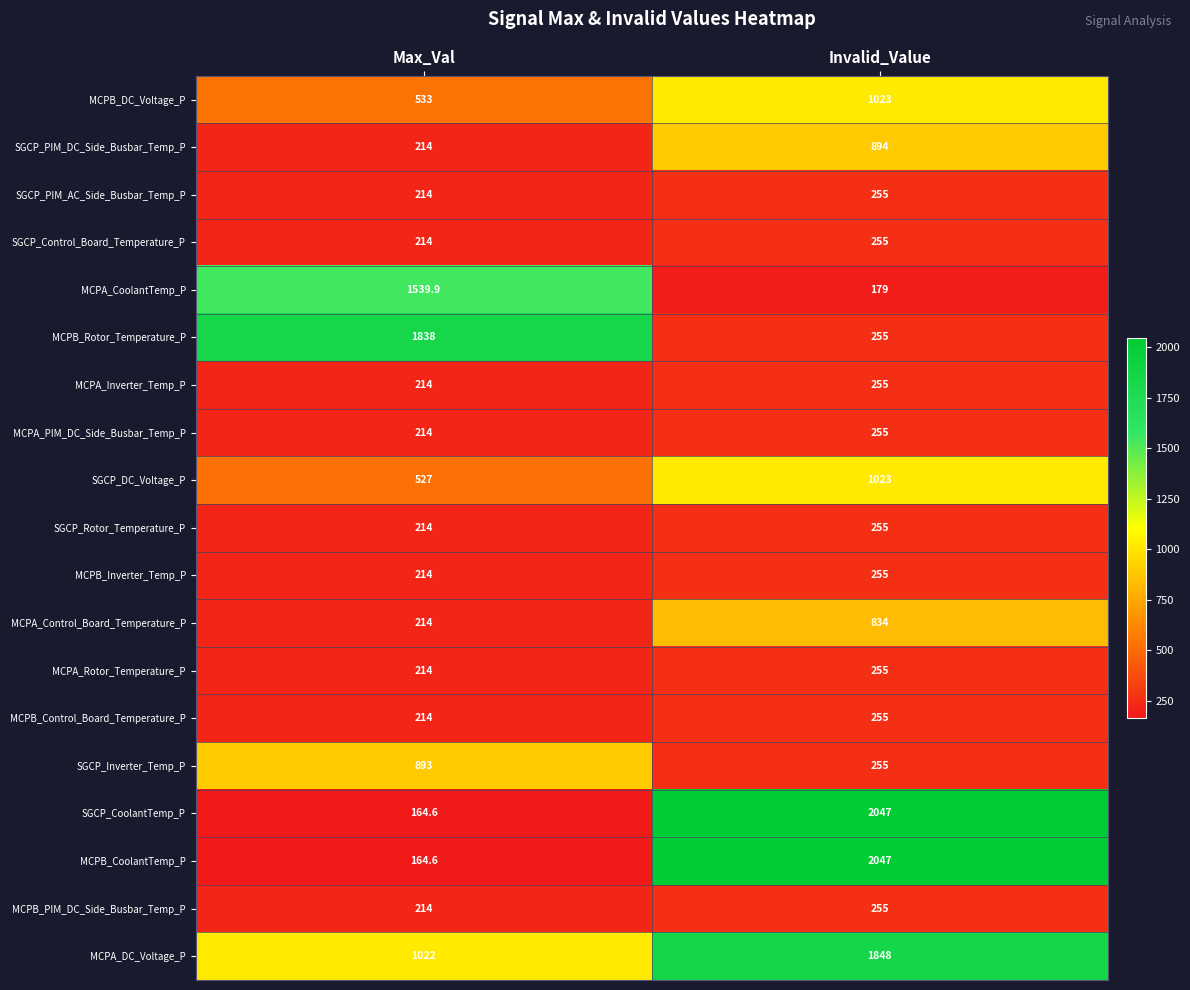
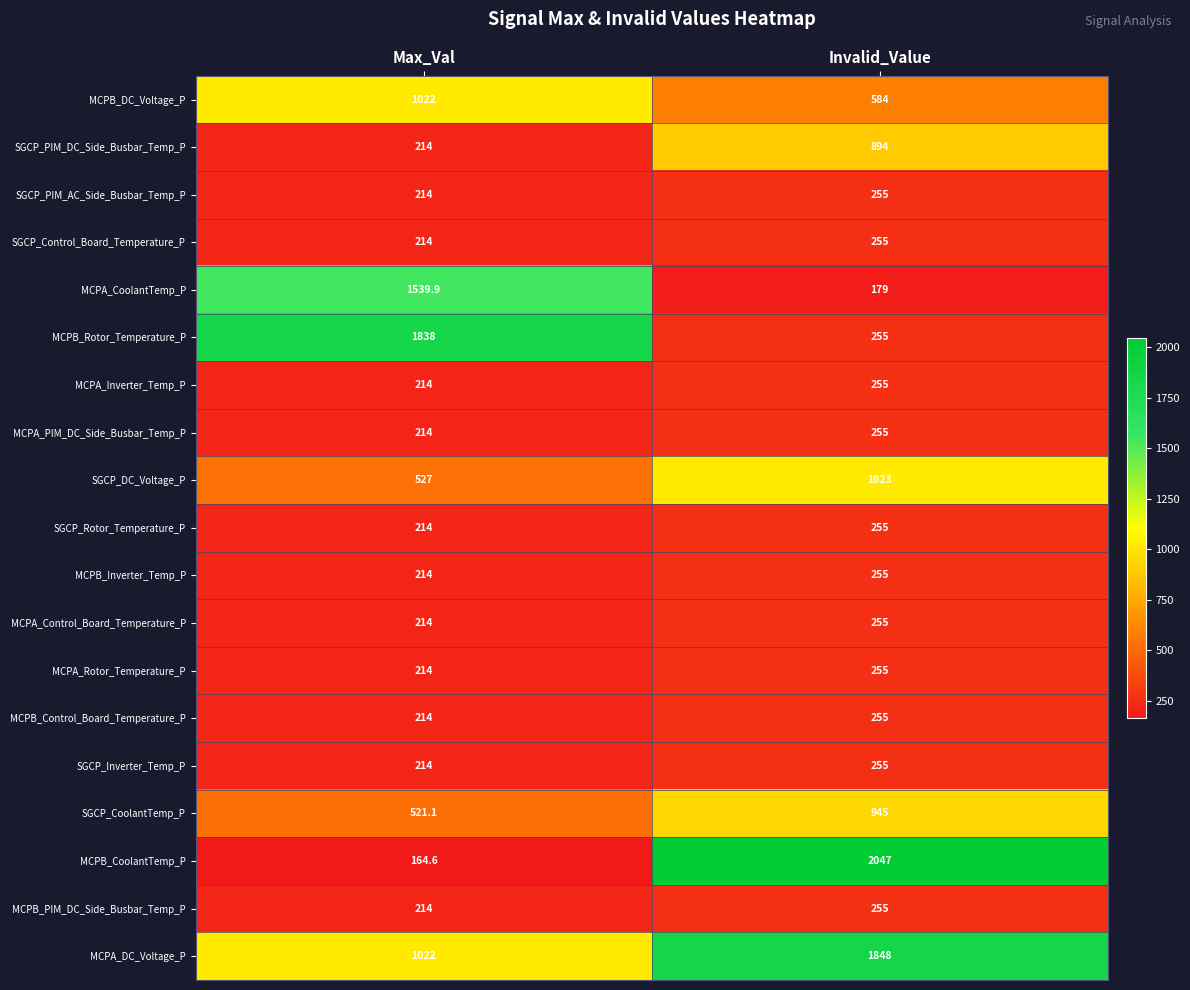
  {
    "MCPB_DC_Voltage_P": {
-     "Max_Val": 533,
-     "Invalid_Value": 1023
+     "Max_Val": 1022,
+     "Invalid_Value": 584
    },
    "SGCP_PIM_DC_Side_Busbar_Temp_P": {
      "Max_Val": 214,
      "Invalid_Value": 894
    },
    "SGCP_PIM_AC_Side_Busbar_Temp_P": {
      "Max_Val": 214,
      "Invalid_Value": 255
    },
    "SGCP_Control_Board_Temperature_P": {
      "Max_Val": 214,
      "Invalid_Value": 255
    },
    "MCPA_CoolantTemp_P": {
      "Max_Val": 1539.9,
      "Invalid_Value": 179
    },
    "MCPB_Rotor_Temperature_P": {
      "Max_Val": 1838,
      "Invalid_Value": 255
    },
    "MCPA_Inverter_Temp_P": {
      "Max_Val": 214,
      "Invalid_Value": 255
    },
    "MCPA_PIM_DC_Side_Busbar_Temp_P": {
      "Max_Val": 214,
      "Invalid_Value": 255
    },
    "SGCP_DC_Voltage_P": {
      "Max_Val": 527,
      "Invalid_Value": 1023
    },
    "SGCP_Rotor_Temperature_P": {
      "Max_Val": 214,
      "Invalid_Value": 255
    },
    "MCPB_Inverter_Temp_P": {
      "Max_Val": 214,
      "Invalid_Value": 255
    },
    "MCPA_Control_Board_Temperature_P": {
      "Max_Val": 214,
-     "Invalid_Value": 834
+     "Invalid_Value": 255
    },
    "MCPA_Rotor_Temperature_P": {
      "Max_Val": 214,
      "Invalid_Value": 255
    },
    "MCPB_Control_Board_Temperature_P": {
      "Max_Val": 214,
      "Invalid_Value": 255
    },
    "SGCP_Inverter_Temp_P": {
-     "Max_Val": 893,
+     "Max_Val": 214,
      "Invalid_Value": 255
    },
    "SGCP_CoolantTemp_P": {
-     "Max_Val": 164.6,
-     "Invalid_Value": 2047
+     "Max_Val": 521.1,
+     "Invalid_Value": 945
    },
    "MCPB_CoolantTemp_P": {
      "Max_Val": 164.6,
      "Invalid_Value": 2047
    },
    "MCPB_PIM_DC_Side_Busbar_Temp_P": {
      "Max_Val": 214,
      "Invalid_Value": 255
    },
    "MCPA_DC_Voltage_P": {
      "Max_Val": 1022,
      "Invalid_Value": 1848
    }
  }
